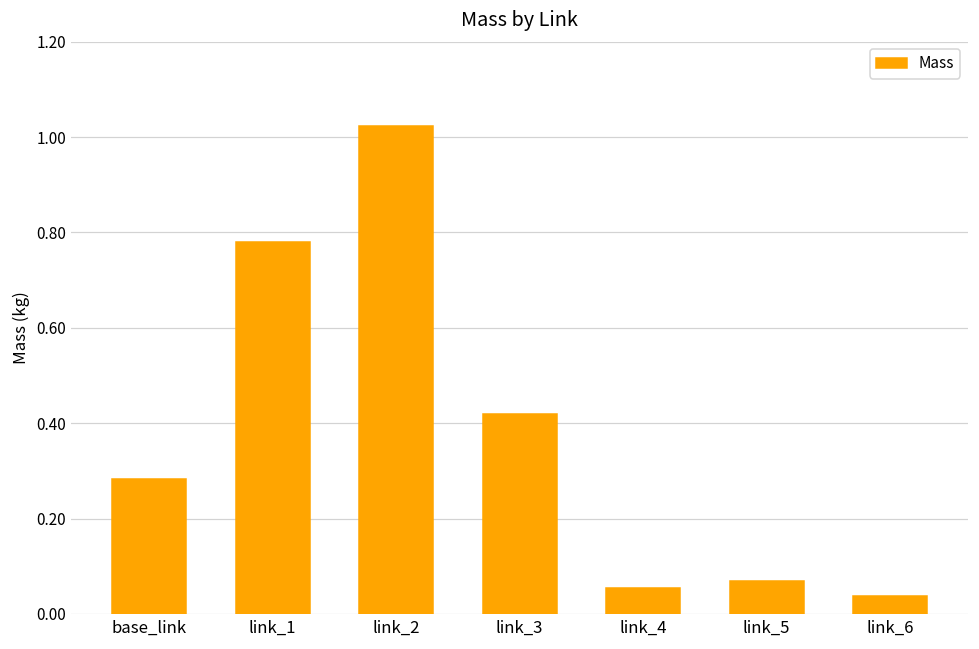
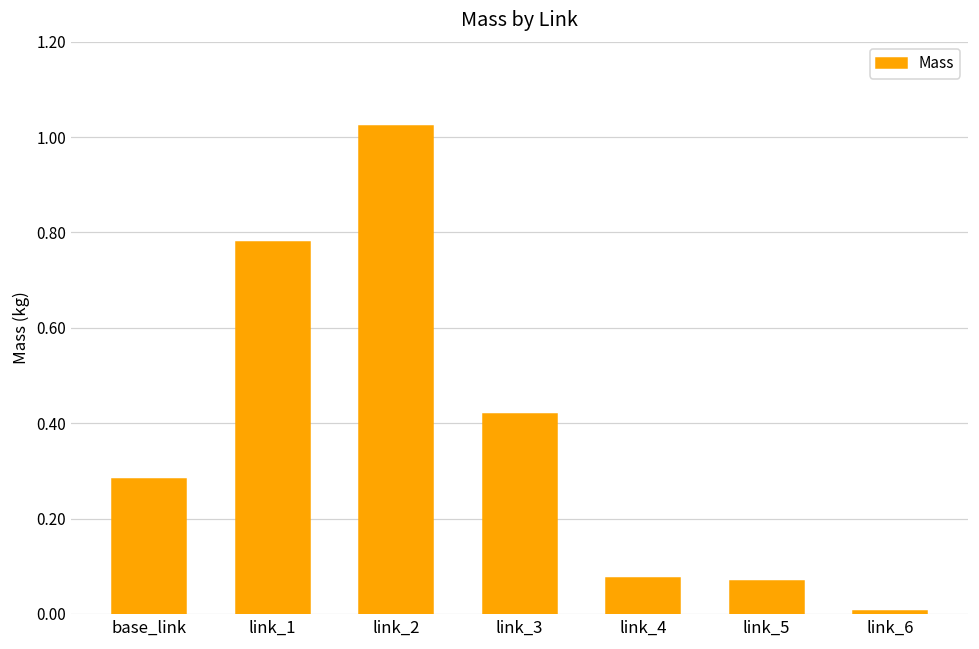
  {
    "base_link": 0.28,
    "link_1": 0.78,
    "link_2": 1.02,
    "link_3": 0.42,
-   "link_4": 0.05,
+   "link_4": 0.08,
    "link_5": 0.07,
-   "link_6": 0.04
+   "link_6": 0.01
  }
